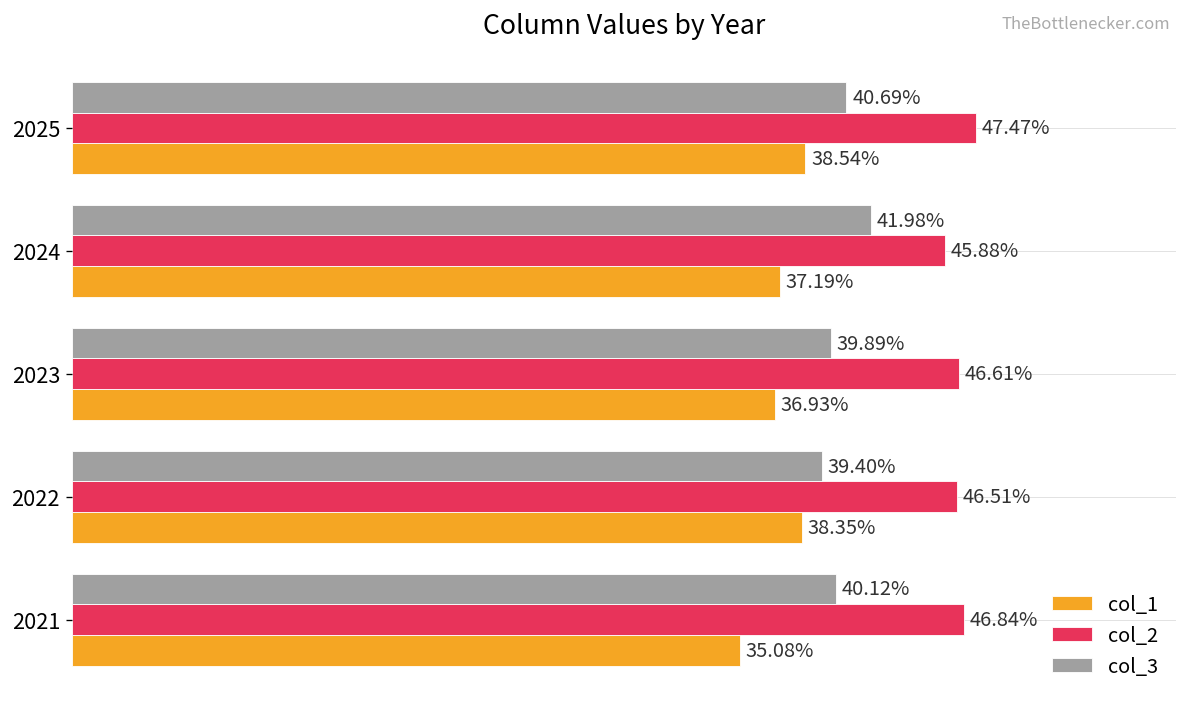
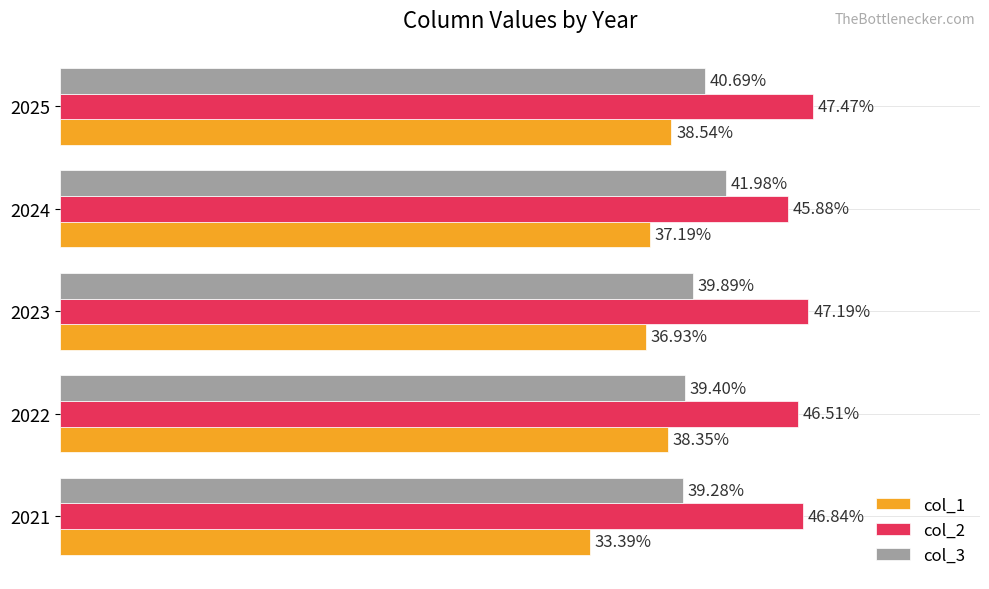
  {
    "col_1": {
      "2025": "38.54%",
      "2024": "37.19%",
      "2023": "36.93%",
      "2022": "38.35%",
-     "2021": "35.08%"
+     "2021": "33.39%"
    },
    "col_2": {
      "2025": "47.47%",
      "2024": "45.88%",
-     "2023": "46.61%",
+     "2023": "47.19%",
      "2022": "46.51%",
      "2021": "46.84%"
    },
    "col_3": {
      "2025": "40.69%",
      "2024": "41.98%",
      "2023": "39.89%",
      "2022": "39.40%",
-     "2021": "40.12%"
+     "2021": "39.28%"
    }
  }
